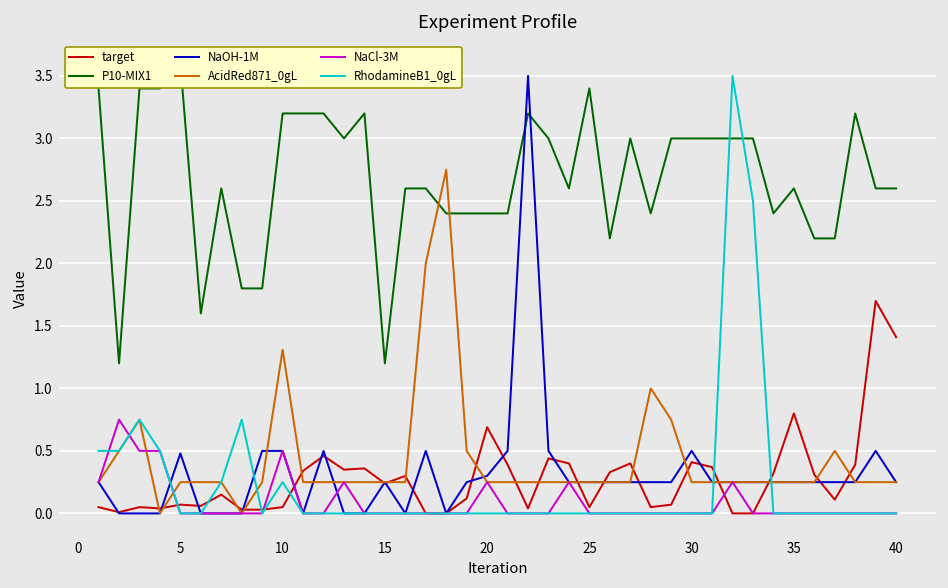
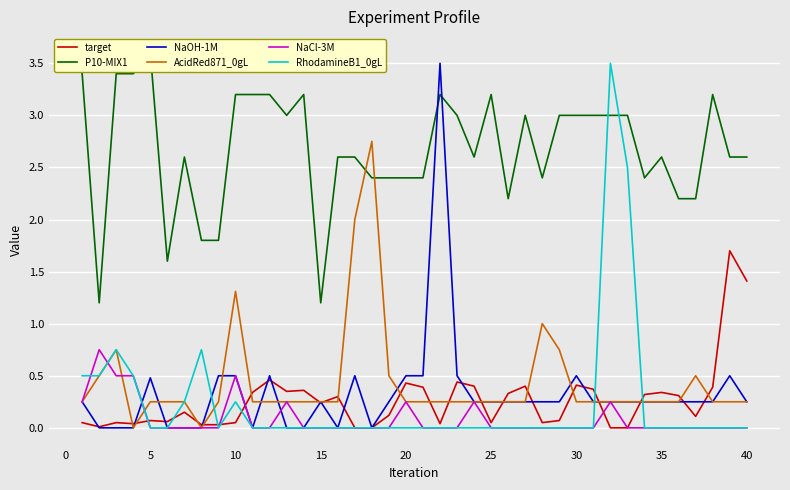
  {
    "target": {
      "5": 0.07,
      "10": 0.05,
-     "20": 0.69,
+     "20": 0.43,
      "25": 0.05,
      "30": 0.41,
-     "35": 0.80,
+     "35": 0.34,
      "40": 1.41
    },
    "P10-MIX1": {
      "10": 3.2,
      "15": 1.2,
      "20": 2.4,
-     "25": 3.4,
+     "25": 3.2,
      "30": 3.0,
      "35": 2.6,
      "40": 2.6
    },
    "NaOH-1M": {
      "5": 0.5,
-     "20": 0.3,
+     "20": 0.5,
      "30": 0.5
    },
    "AcidRed871_0gL": {
      "5": 0.25,
      "10": 1.31,
      "30": 0.25
    },
    "RhodamineB1_0gL": {
      "10": 0.25,
      "20": 0.00
    }
  }
